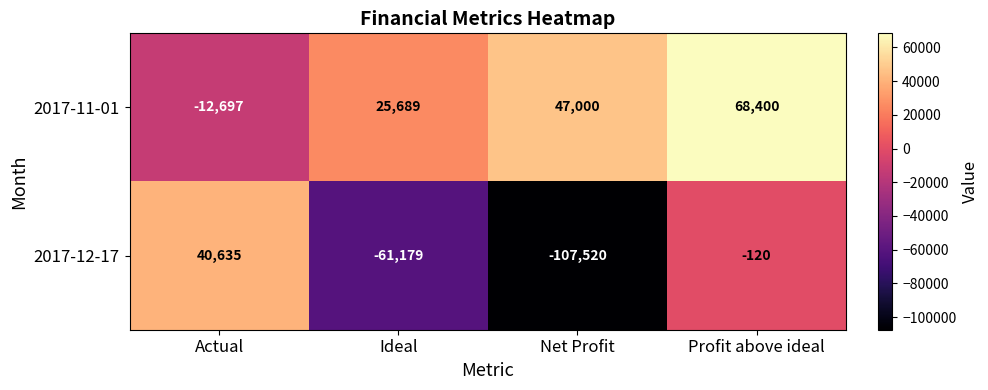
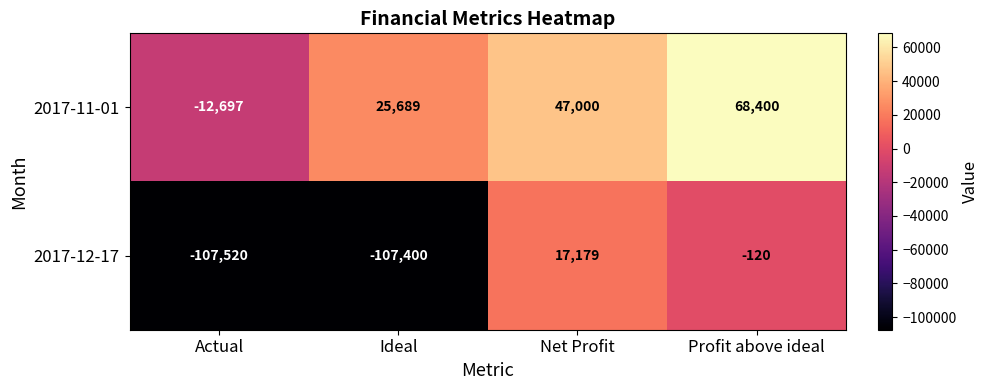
  {
    "2017-11-01": {
      "Actual": "-12,697",
      "Ideal": "25,689",
      "Net Profit": "47,000",
      "Profit above ideal": "68,400"
    },
    "2017-12-17": {
-     "Actual": "40,635",
-     "Ideal": "-61,179",
-     "Net Profit": "-107,520",
+     "Actual": "-107,520",
+     "Ideal": "-107,400",
+     "Net Profit": "17,179",
      "Profit above ideal": "-120"
    }
  }
